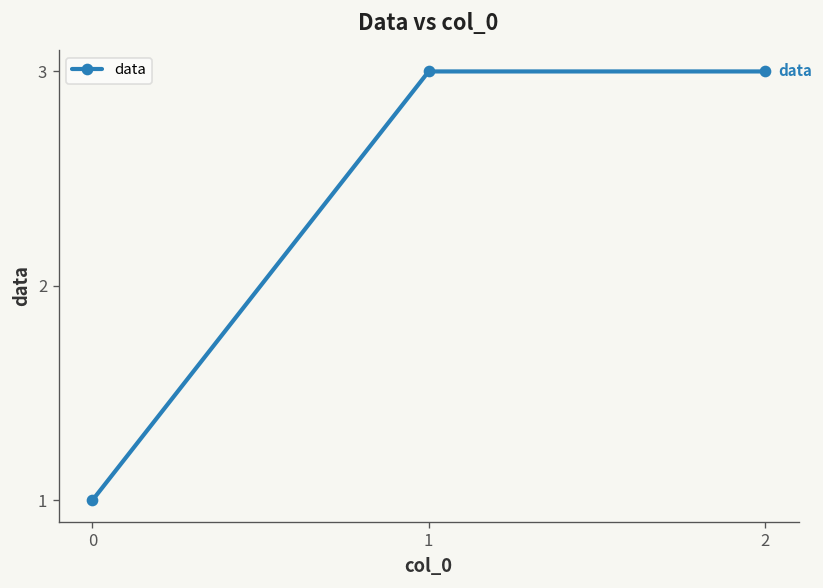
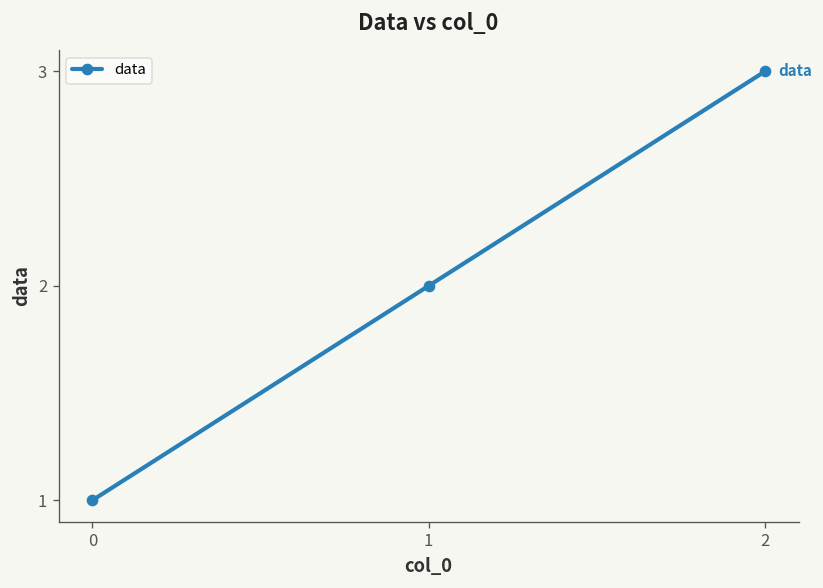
  {
    "0": 1,
-   "1": 3,
+   "1": 2,
    "2": 3
  }
